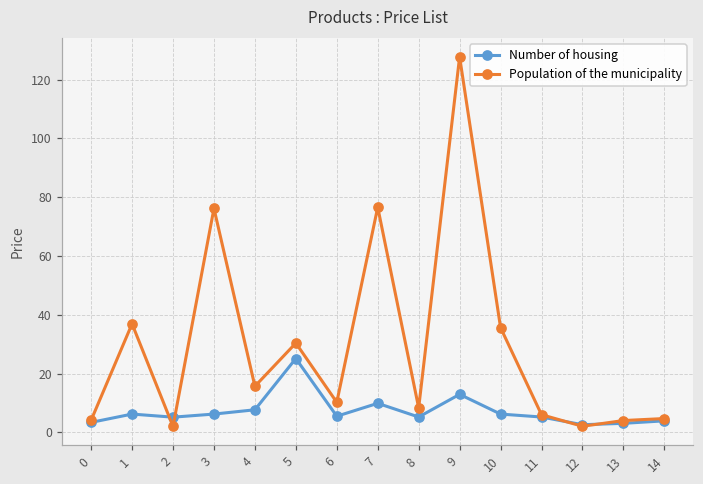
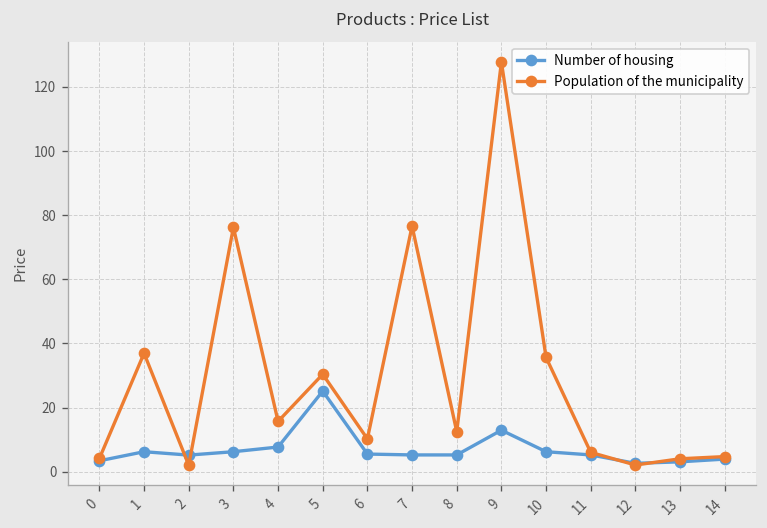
  {
    "Number of housing": {
      "1": 6,
      "2": 5,
      "3": 6,
      "4": 8,
      "5": 25,
      "6": 6,
-     "7": 10,
+     "7": 5,
      "8": 5,
      "9": 13,
      "10": 6,
      "13": 3
    },
    "Population of the municipality": {
      "1": 37,
      "2": 2,
      "3": 76,
      "4": 16,
      "5": 30,
      "6": 10,
      "7": 77,
-     "8": 8,
+     "8": 13,
      "9": 128,
      "10": 36,
      "13": 4
    }
  }
